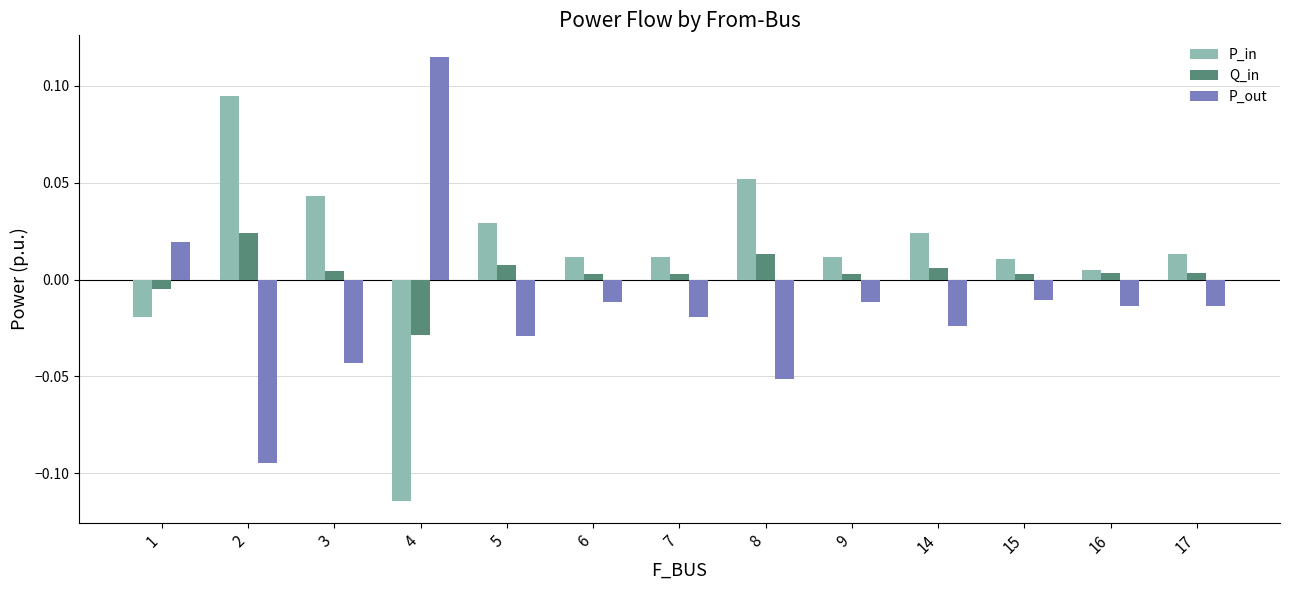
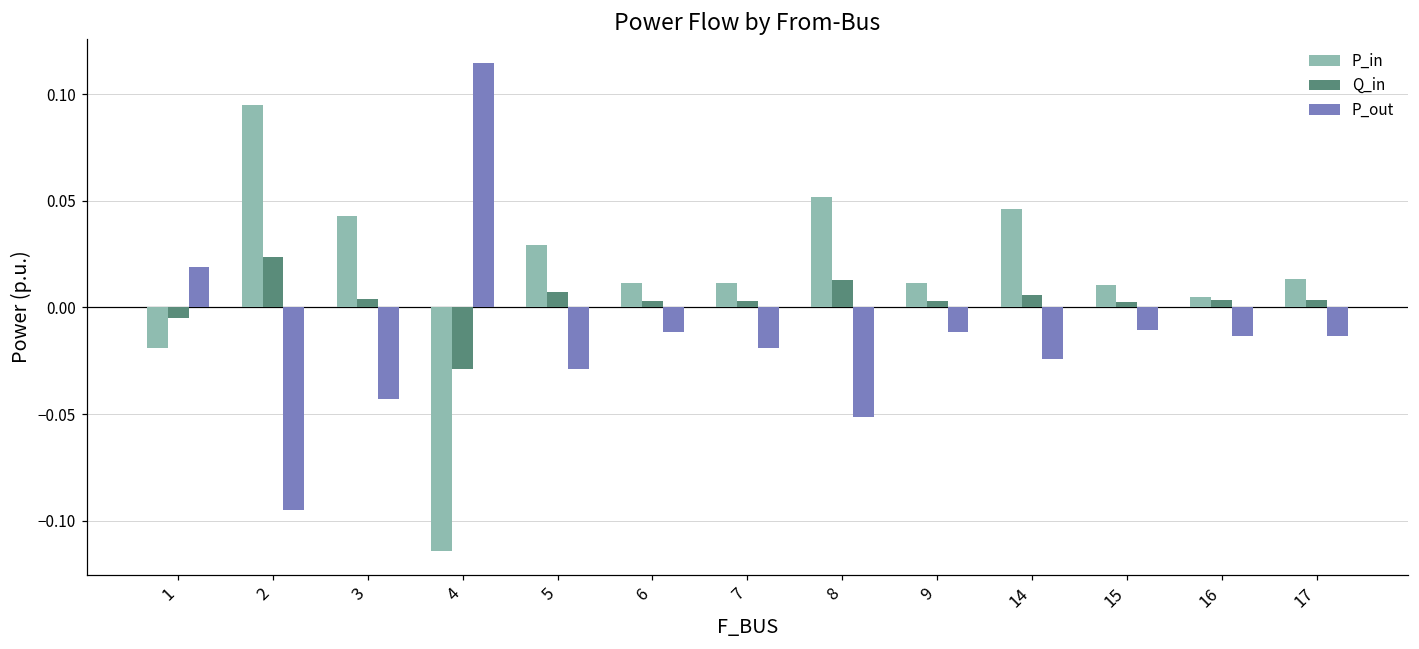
  {
    "P_in": {
      "1": -0.019,
      "2": 0.095,
      "3": 0.043,
      "4": -0.114,
      "5": 0.029,
      "6": 0.012,
      "7": 0.012,
      "8": 0.052,
      "9": 0.012,
-     "14": 0.024,
+     "14": 0.046,
      "15": 0.011,
      "16": 0.005,
      "17": 0.013
    },
    "Q_in": {
      "1": -0.005,
      "2": 0.024,
      "3": 0.004,
      "4": -0.029,
      "5": 0.007,
      "6": 0.003,
      "7": 0.003,
      "8": 0.013,
      "9": 0.003,
      "14": 0.006,
      "15": 0.003,
      "16": 0.003,
      "17": 0.003
    },
    "P_out": {
      "1": 0.019,
      "2": -0.095,
      "3": -0.043,
      "4": 0.115,
      "5": -0.029,
      "6": -0.012,
      "7": -0.019,
      "8": -0.051,
      "9": -0.011,
      "14": -0.024,
      "15": -0.010,
      "16": -0.013,
      "17": -0.013
    }
  }
